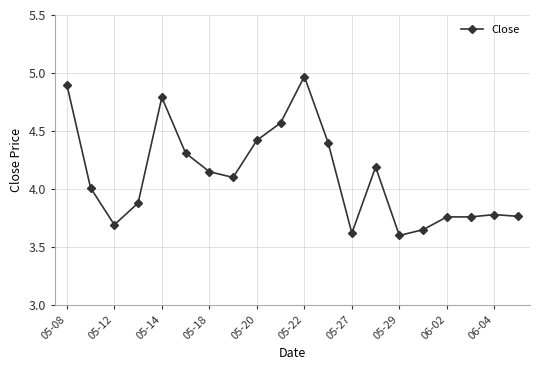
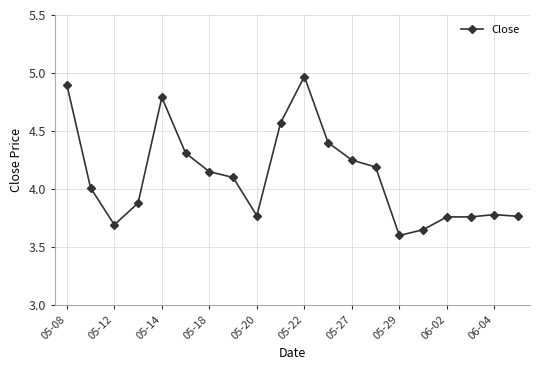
  {
    "05-08": 4.90,
    "05-12": 3.69,
    "05-14": 4.79,
    "05-18": 4.15,
-   "05-20": 4.42,
+   "05-20": 3.77,
    "05-22": 4.97,
-   "05-27": 3.62,
+   "05-27": 4.25,
    "05-29": 3.60,
    "06-02": 3.76,
    "06-04": 3.78
  }
